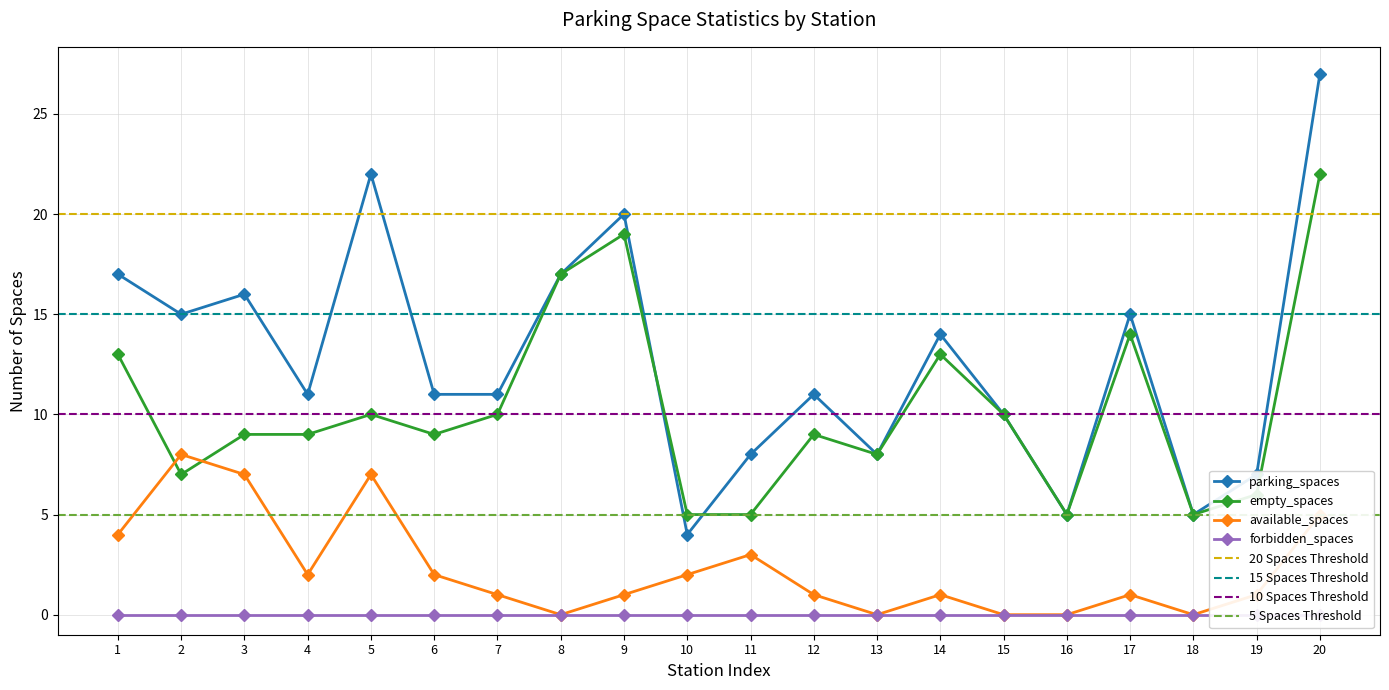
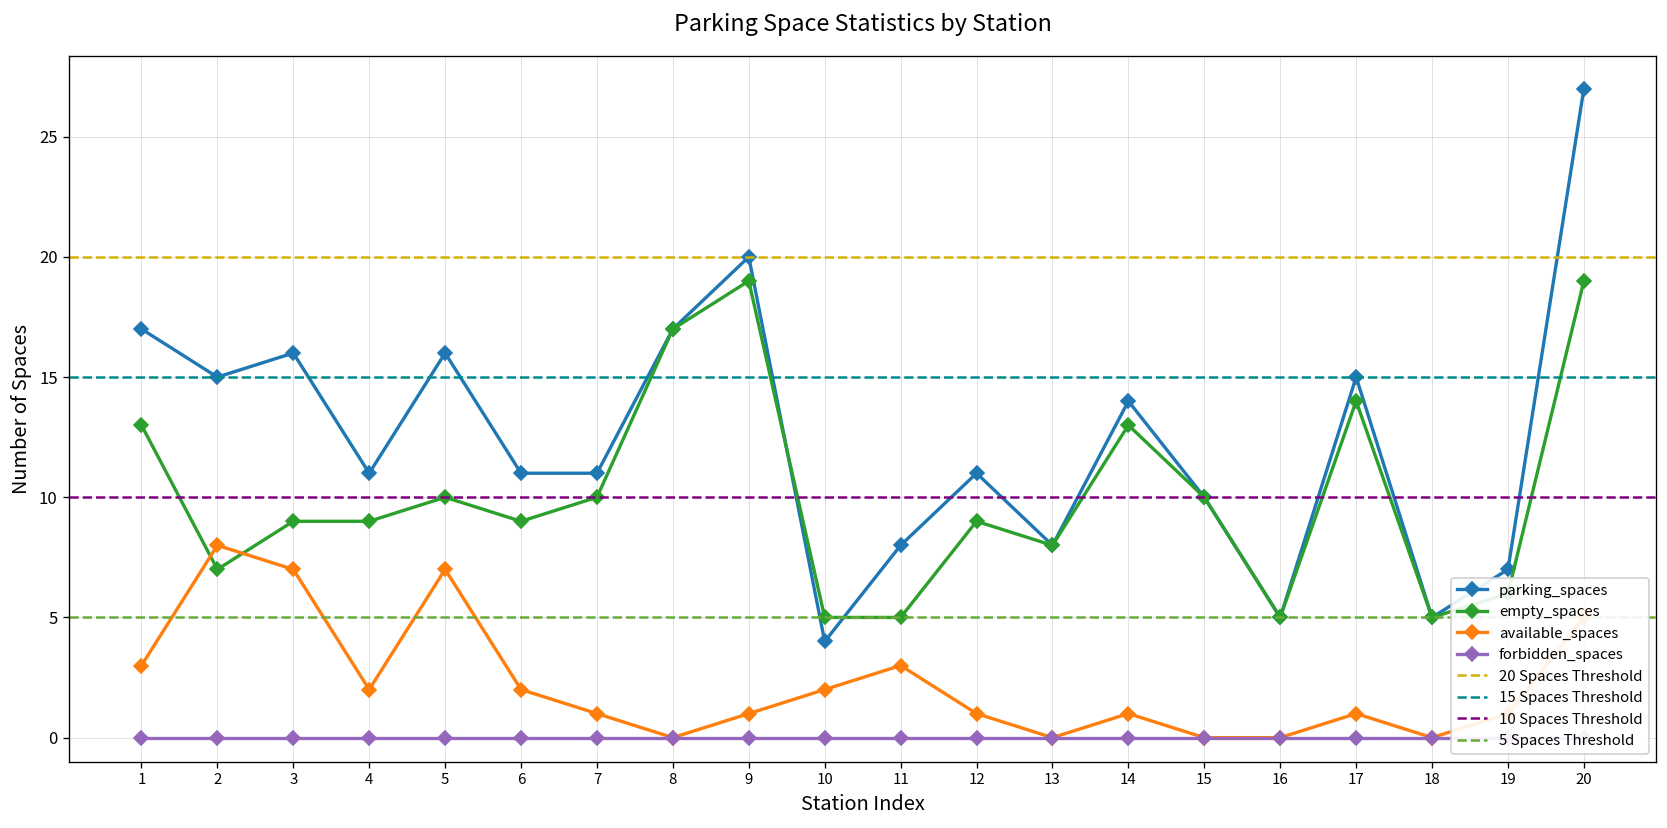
  {
    "parking_spaces": {
      "1": 17,
      "2": 15,
      "3": 16,
      "4": 11,
-     "5": 22,
+     "5": 16,
      "6": 11,
      "7": 11,
      "9": 20,
      "10": 4,
      "11": 8,
      "12": 11,
      "14": 14,
      "17": 15,
      "20": 27
    },
    "empty_spaces": {
      "1": 13,
      "2": 7,
      "3": 9,
      "4": 9,
      "5": 10,
      "6": 9,
      "7": 10,
      "9": 19,
      "10": 5,
      "11": 5,
      "12": 9,
      "14": 13,
      "17": 14,
-     "20": 22
+     "20": 19
    },
    "available_spaces": {
-     "1": 4,
+     "1": 3,
      "2": 8,
      "3": 7,
      "4": 2,
      "5": 7,
      "6": 2,
      "7": 1,
      "9": 1,
      "10": 2,
      "11": 3,
      "12": 1,
      "14": 1,
      "17": 1
    },
    "forbidden_spaces": {
      "1": 0,
      "2": 0,
      "3": 0,
      "4": 0,
      "5": 0,
      "6": 0,
      "7": 0,
      "9": 0,
      "10": 0,
      "11": 0,
      "12": 0,
      "14": 0,
      "17": 0
    }
  }
